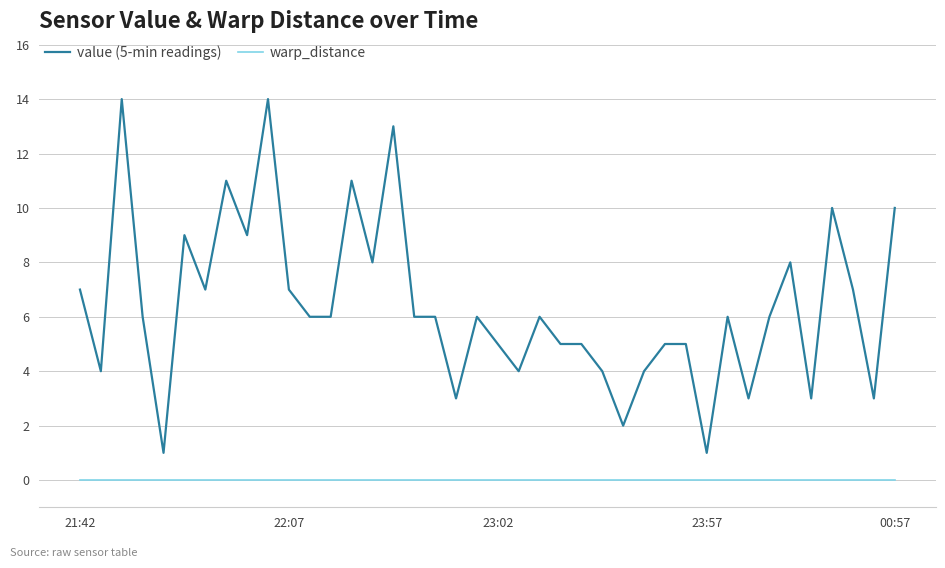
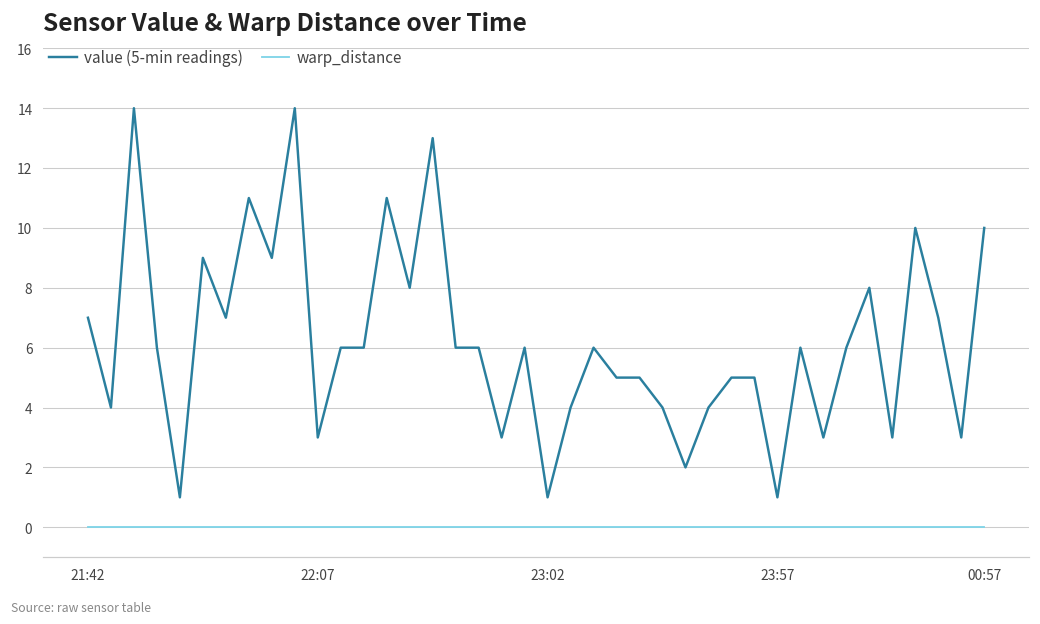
  {
    "value (5-min readings)": {
      "21:42": 7,
-     "22:07": 7,
-     "23:02": 5,
+     "22:07": 3,
+     "23:02": 1,
      "23:57": 1,
      "00:57": 10
    },
    "warp_distance": {
      "21:42": 0,
      "22:07": 0,
      "23:02": 0,
      "23:57": 0,
      "00:57": 0
    }
  }
